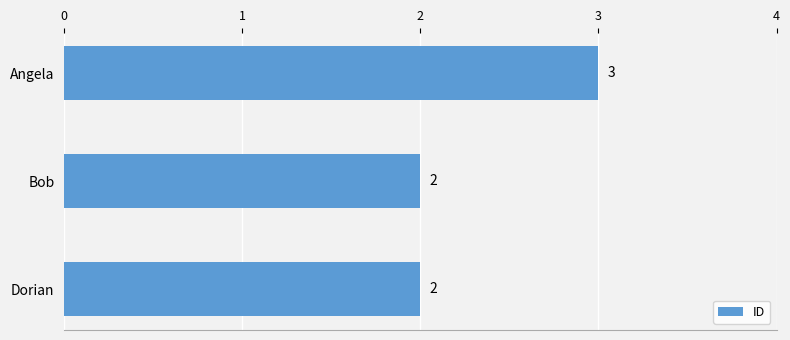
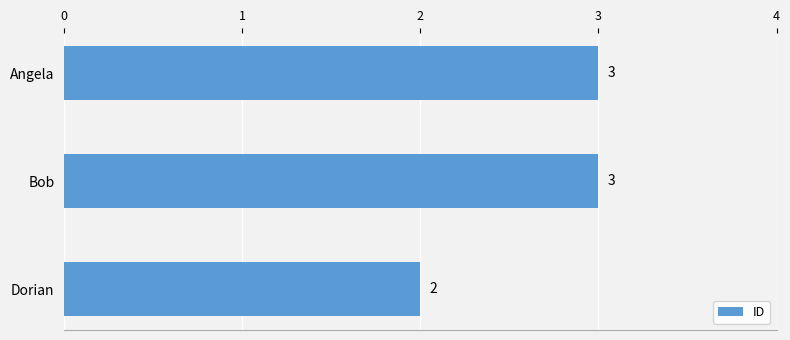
  {
    "Angela": 3,
-   "Bob": 2,
+   "Bob": 3,
    "Dorian": 2
  }
